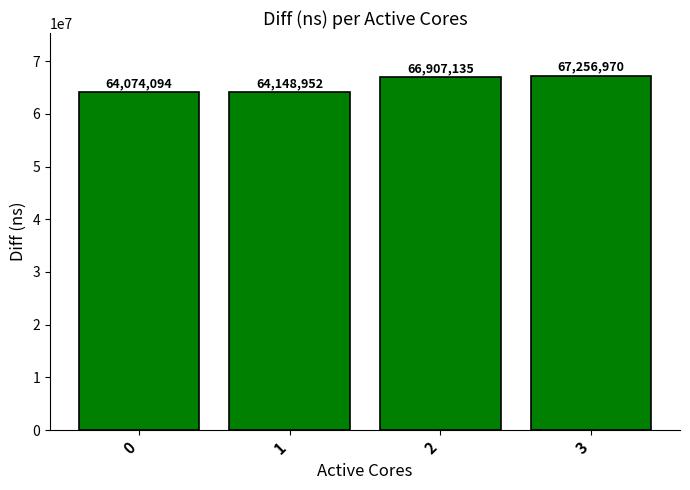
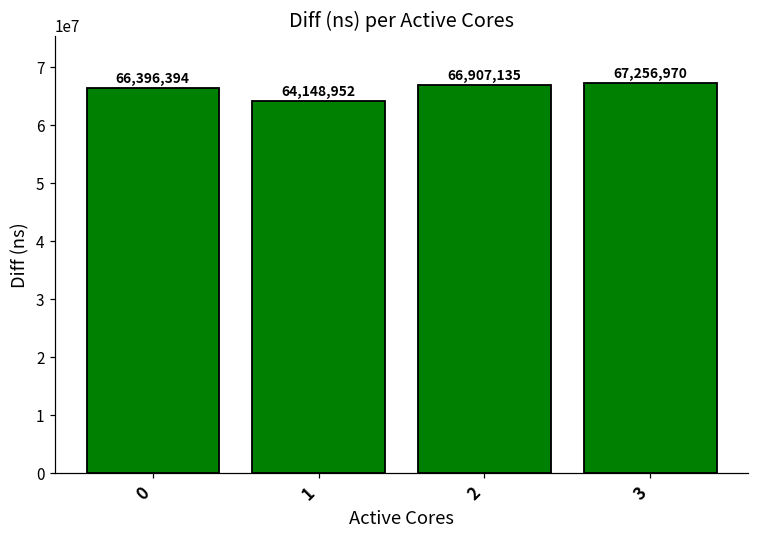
  {
-   "0": "64,074,094",
+   "0": "66,396,394",
    "1": "64,148,952",
    "2": "66,907,135",
    "3": "67,256,970"
  }
